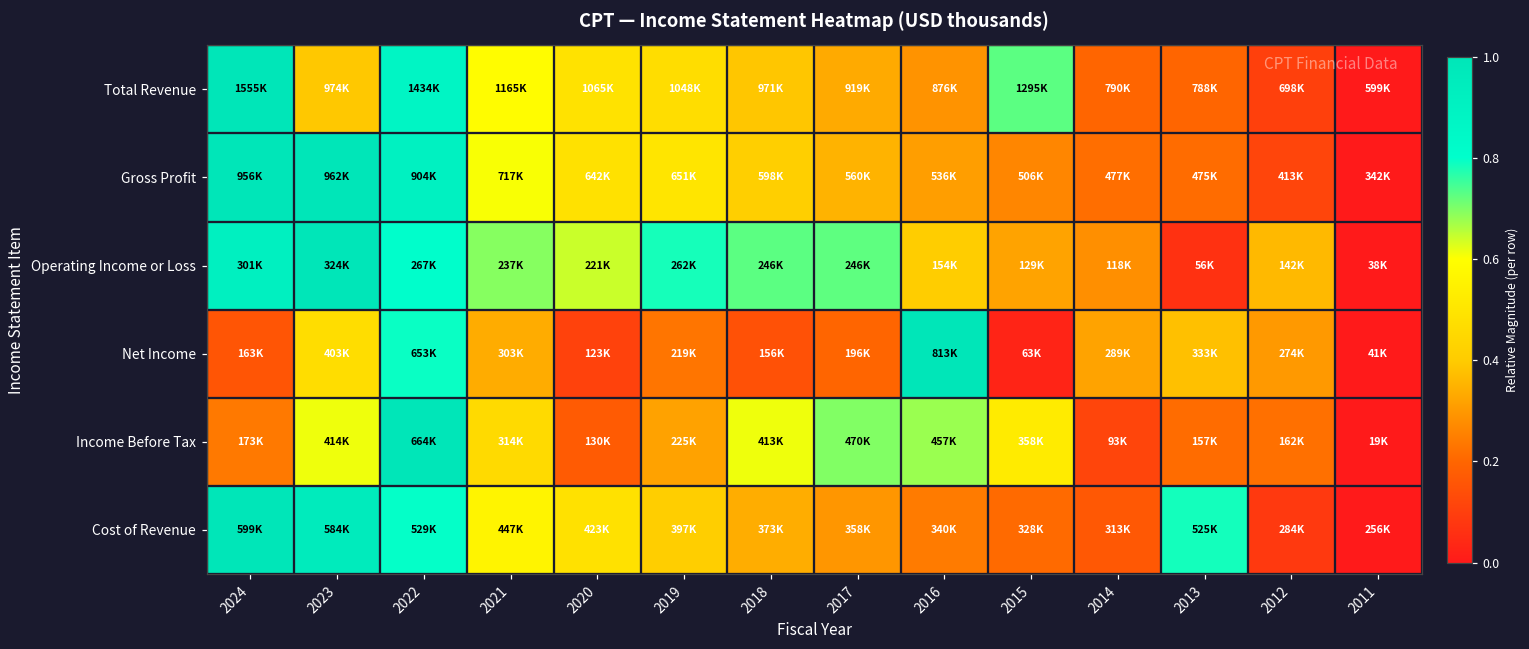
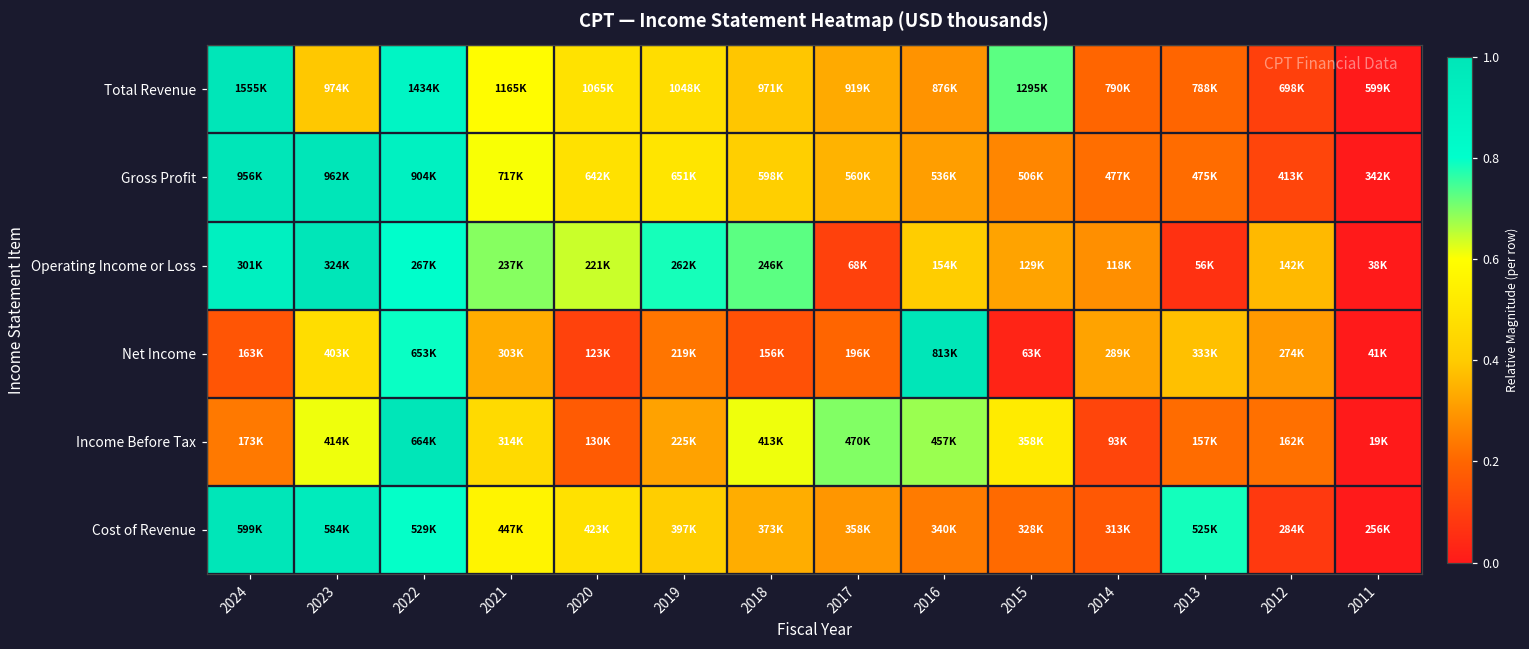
  {
    "Total Revenue": {
      "2024": "1555K",
      "2023": "974K",
      "2022": "1434K",
      "2021": "1165K",
      "2020": "1065K",
      "2019": "1048K",
      "2018": "971K",
      "2017": "919K",
      "2016": "876K",
      "2015": "1295K",
      "2014": "790K",
      "2013": "788K",
      "2011": "599K"
    },
    "Gross Profit": {
      "2024": "956K",
      "2023": "962K",
      "2022": "904K",
      "2021": "717K",
      "2020": "642K",
      "2019": "651K",
      "2018": "598K",
      "2017": "560K",
      "2016": "536K",
      "2015": "506K",
      "2014": "477K",
      "2013": "475K",
      "2012": "413K",
      "2011": "342K"
    },
    "Operating Income or Loss": {
      "2024": "301K",
      "2023": "324K",
      "2022": "267K",
      "2021": "237K",
      "2020": "221K",
      "2019": "262K",
      "2018": "246K",
-     "2017": "246K",
+     "2017": "68K",
      "2016": "154K",
      "2015": "129K",
      "2014": "118K",
      "2013": "56K",
      "2012": "142K",
      "2011": "38K"
    },
    "Net Income": {
      "2024": "163K",
      "2023": "403K",
      "2022": "653K",
      "2021": "303K",
      "2020": "123K",
      "2019": "219K",
      "2018": "156K",
      "2017": "196K",
      "2016": "813K",
      "2015": "63K",
      "2014": "289K",
      "2013": "333K",
      "2012": "274K",
      "2011": "41K"
    },
    "Income Before Tax": {
      "2024": "173K",
      "2023": "414K",
      "2022": "664K",
      "2021": "314K",
      "2020": "130K",
      "2019": "225K",
      "2018": "413K",
      "2017": "470K",
      "2016": "457K",
      "2015": "358K",
      "2014": "93K",
      "2013": "157K",
      "2012": "162K",
      "2011": "19K"
    },
    "Cost of Revenue": {
      "2024": "599K",
      "2023": "584K",
      "2022": "529K",
      "2021": "447K",
      "2020": "423K",
      "2019": "397K",
      "2018": "373K",
      "2017": "358K",
      "2016": "340K",
      "2015": "328K",
      "2014": "313K",
      "2013": "525K",
      "2012": "284K",
      "2011": "256K"
    }
  }
